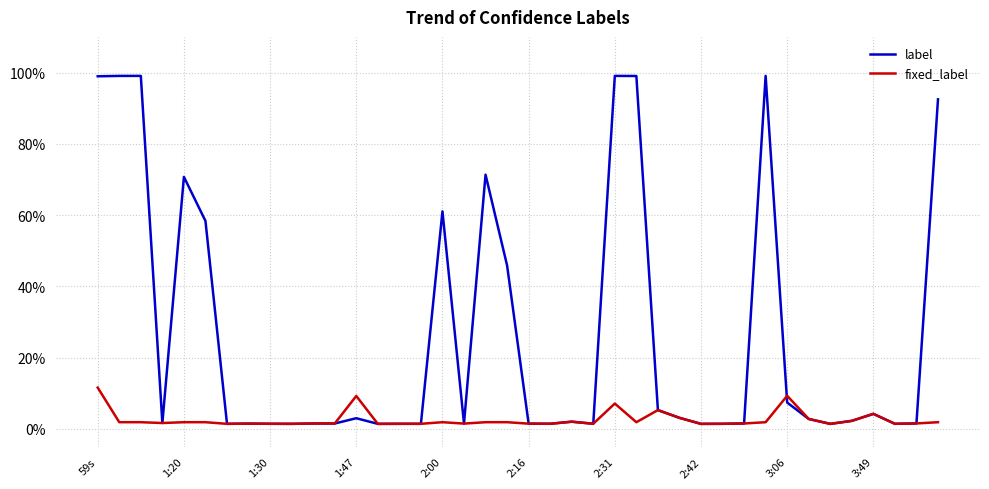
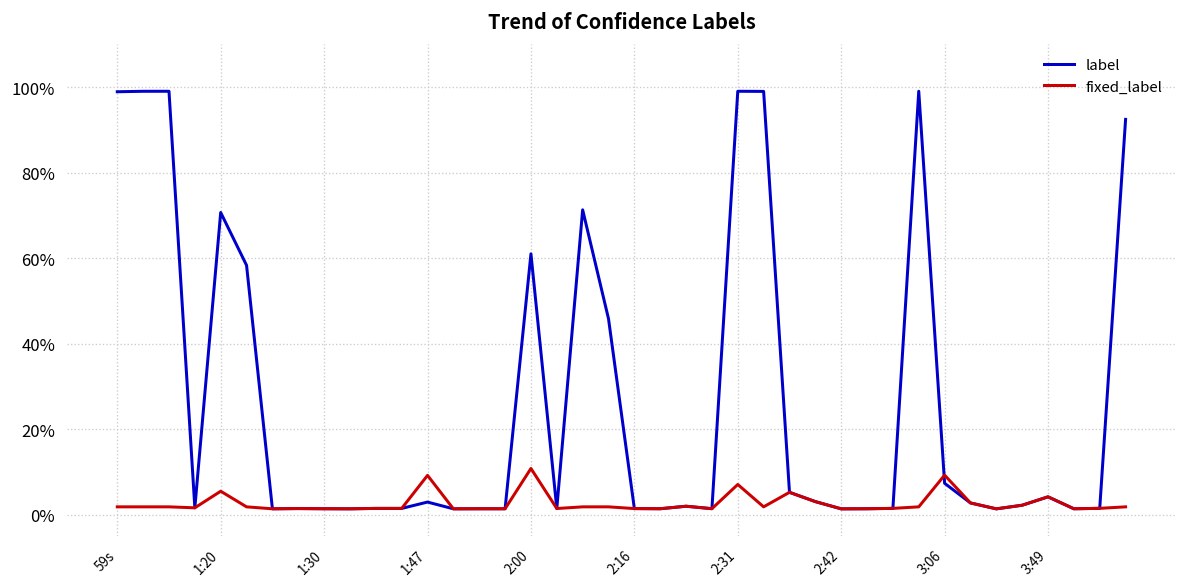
  {
    "label": {
      "59s": "99%",
      "1:20": "71%",
      "1:47": "3%",
      "2:00": "61%",
      "2:31": "99%",
      "3:06": "7%"
    },
    "fixed_label": {
-     "59s": "12%",
-     "1:20": "2%",
+     "59s": "2%",
+     "1:20": "6%",
      "1:47": "9%",
-     "2:00": "2%",
+     "2:00": "11%",
      "2:31": "7%",
      "3:06": "9%"
    }
  }
